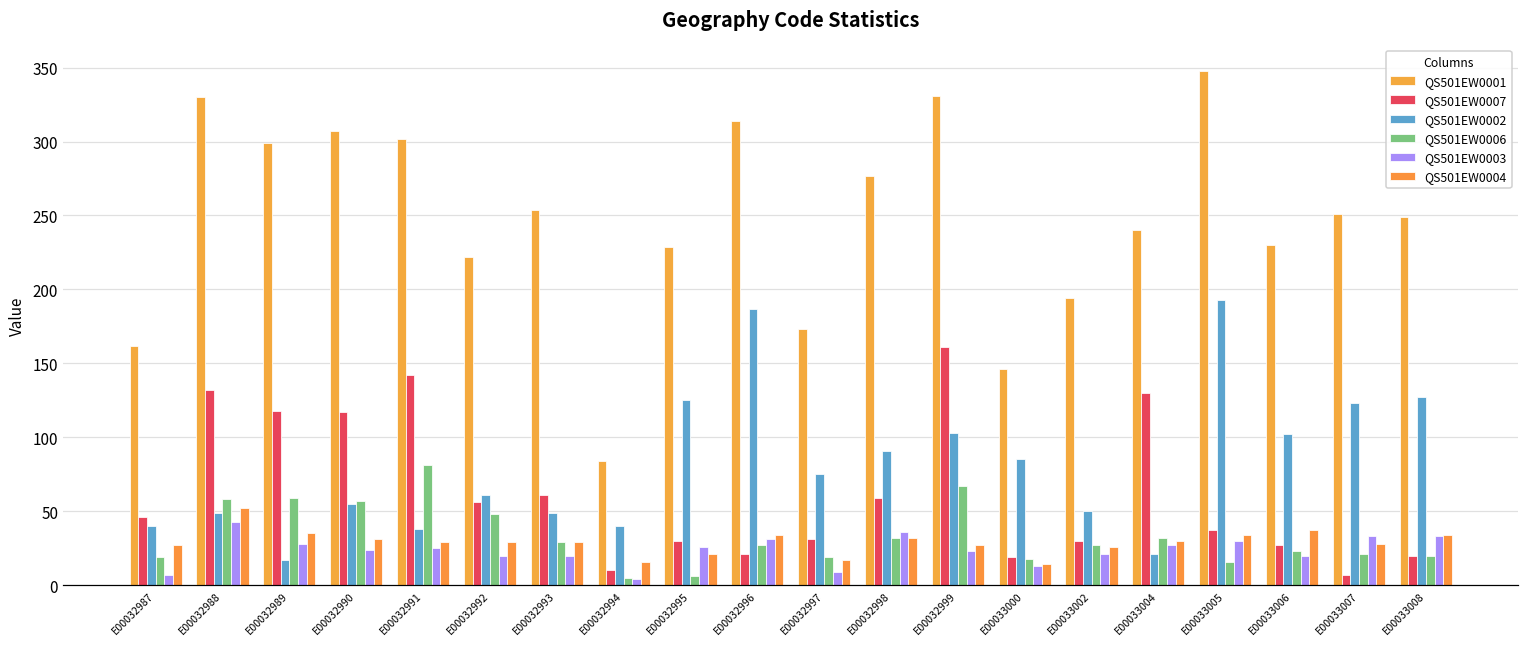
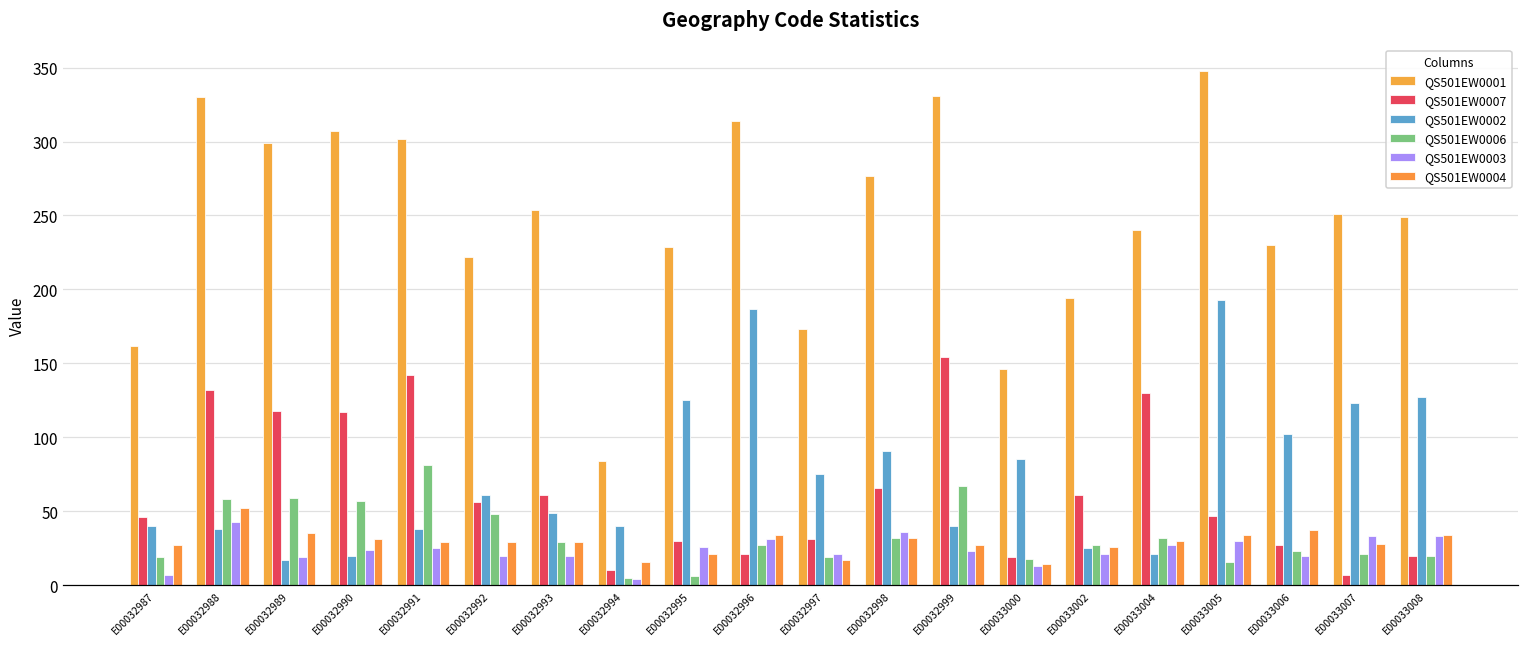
  {
    "QS501EW0007": {
      "E00032987": 46,
      "E00032988": 132,
      "E00032989": 118,
      "E00032990": 117,
      "E00032991": 142,
      "E00032992": 56,
      "E00032993": 61,
      "E00032994": 10,
      "E00032995": 30,
      "E00032996": 21,
      "E00032997": 31,
-     "E00032998": 59,
-     "E00032999": 161,
+     "E00032998": 66,
+     "E00032999": 154,
      "E00033000": 19,
-     "E00033002": 30,
+     "E00033002": 61,
      "E00033004": 130,
-     "E00033005": 37,
+     "E00033005": 47,
      "E00033006": 27,
      "E00033007": 7,
      "E00033008": 20
    },
    "QS501EW0002": {
      "E00032987": 40,
-     "E00032988": 49,
+     "E00032988": 38,
      "E00032989": 17,
-     "E00032990": 55,
+     "E00032990": 20,
      "E00032991": 38,
      "E00032992": 61,
      "E00032993": 49,
      "E00032994": 40,
      "E00032995": 125,
      "E00032996": 187,
      "E00032997": 75,
      "E00032998": 91,
-     "E00032999": 103,
+     "E00032999": 40,
      "E00033000": 85,
-     "E00033002": 50,
+     "E00033002": 25,
      "E00033004": 21,
      "E00033005": 193,
      "E00033006": 102,
      "E00033007": 123,
      "E00033008": 127
    },
    "QS501EW0006": {
      "E00032987": 19,
      "E00032988": 58,
      "E00032989": 59,
      "E00032990": 57,
      "E00032991": 81,
      "E00032992": 48,
      "E00032993": 29,
      "E00032994": 5,
      "E00032995": 6,
      "E00032996": 27,
      "E00032997": 19,
      "E00032998": 32,
      "E00032999": 67,
      "E00033000": 18,
      "E00033002": 27,
      "E00033004": 32,
      "E00033005": 16,
      "E00033006": 23,
      "E00033007": 21,
      "E00033008": 20
    },
    "QS501EW0003": {
      "E00032987": 7,
      "E00032988": 43,
-     "E00032989": 28,
+     "E00032989": 19,
      "E00032990": 24,
      "E00032991": 25,
      "E00032992": 20,
      "E00032993": 20,
      "E00032994": 4,
      "E00032995": 26,
      "E00032996": 31,
-     "E00032997": 9,
+     "E00032997": 21,
      "E00032998": 36,
      "E00032999": 23,
      "E00033000": 13,
      "E00033002": 21,
      "E00033004": 27,
      "E00033005": 30,
      "E00033006": 20,
      "E00033007": 33,
      "E00033008": 33
    }
  }
